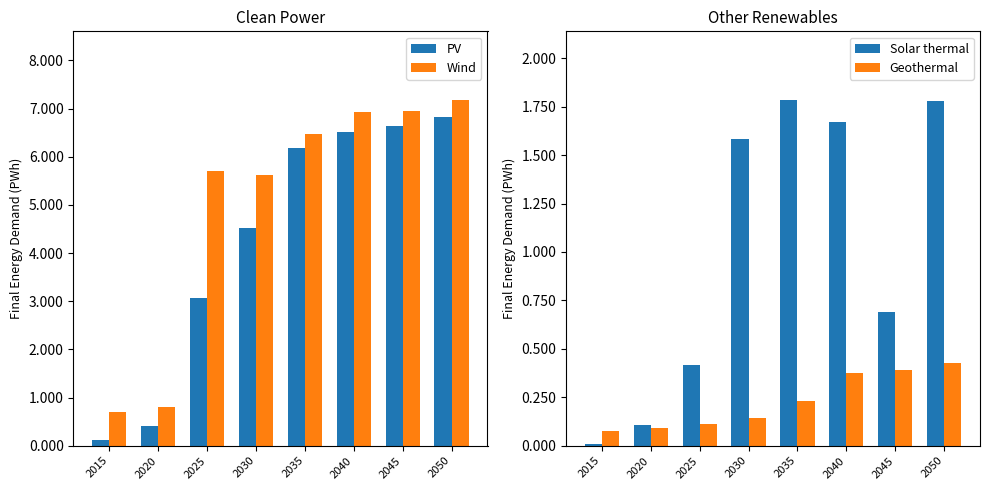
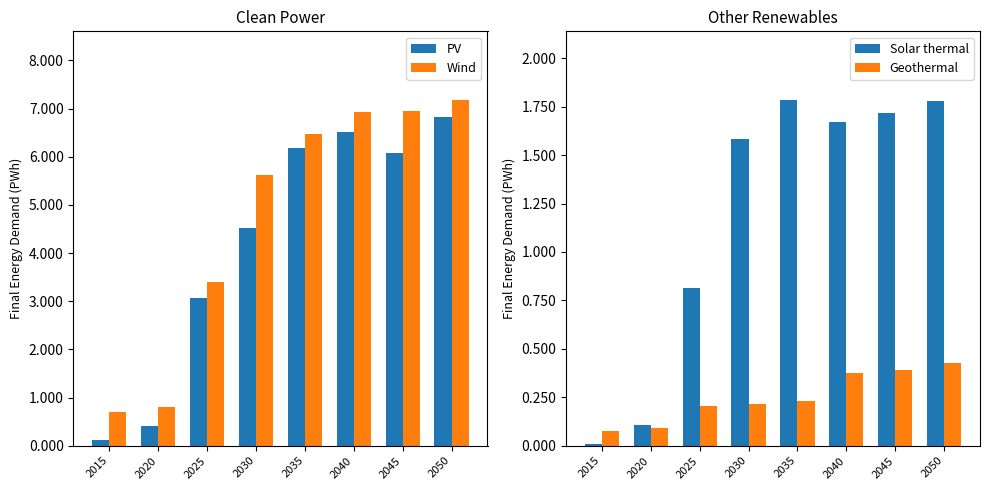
  {
    "Clean Power": {
      "PV": {
        "2015": 0.1,
        "2020": 0.4,
        "2025": 3.1,
        "2030": 4.5,
        "2035": 6.2,
        "2040": 6.5,
-       "2045": 6.6,
+       "2045": 6.1,
        "2050": 6.8
      },
      "Wind": {
        "2015": 0.7,
        "2020": 0.8,
-       "2025": 5.7,
+       "2025": 3.4,
        "2030": 5.6,
        "2035": 6.5,
        "2040": 6.9,
        "2045": 6.9,
        "2050": 7.2
      }
    },
    "Other Renewables": {
      "Solar thermal": {
        "2020": 0.10,
-       "2025": 0.42,
+       "2025": 0.81,
        "2030": 1.58,
        "2035": 1.78,
        "2040": 1.67,
-       "2045": 0.69,
+       "2045": 1.72,
        "2050": 1.78
      },
      "Geothermal": {
        "2015": 0.08,
        "2020": 0.09,
-       "2025": 0.11,
-       "2030": 0.14,
+       "2025": 0.20,
+       "2030": 0.21,
        "2035": 0.23,
        "2040": 0.37,
        "2045": 0.39,
        "2050": 0.43
      }
    }
  }
